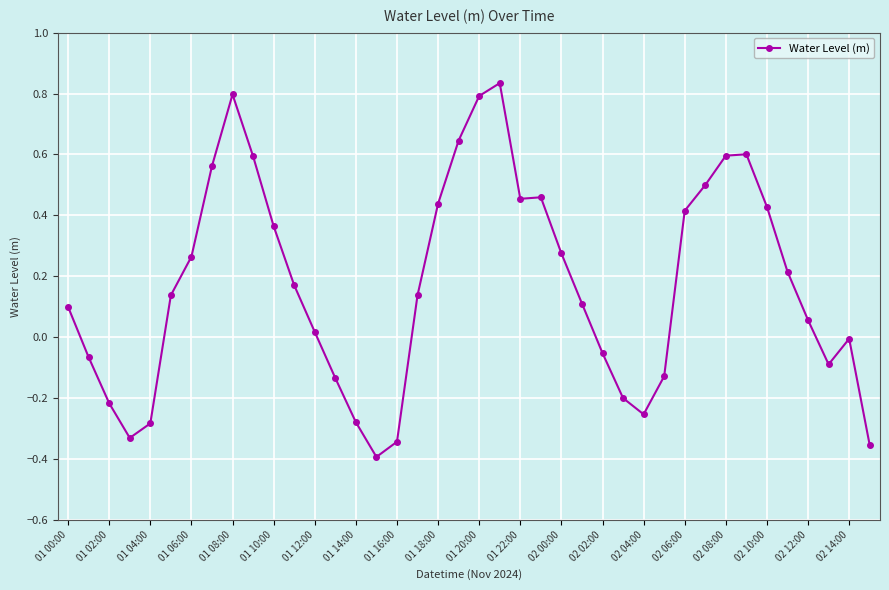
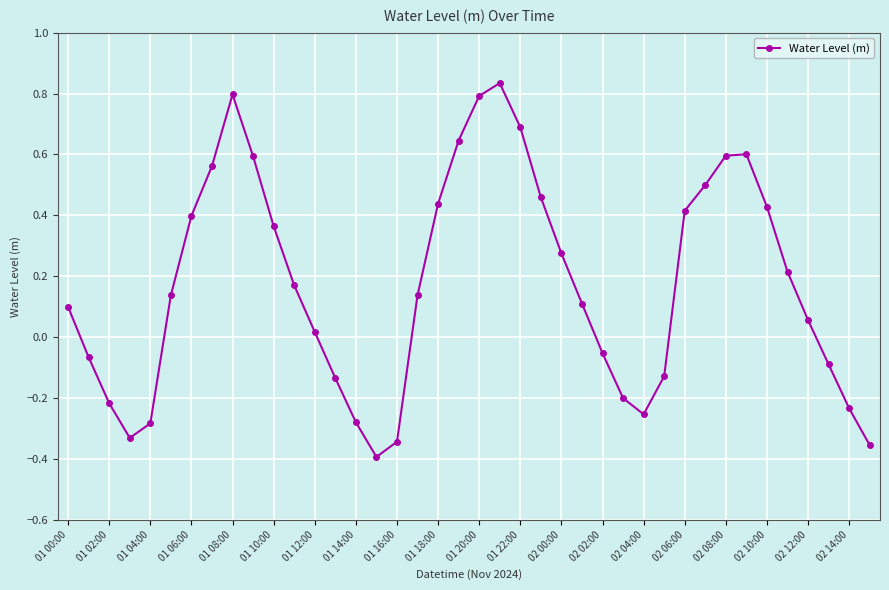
  {
    "01 00:00": 0.10,
    "01 02:00": -0.22,
    "01 04:00": -0.28,
-   "01 06:00": 0.26,
+   "01 06:00": 0.40,
    "01 08:00": 0.80,
    "01 10:00": 0.36,
    "01 12:00": 0.02,
    "01 14:00": -0.28,
    "01 16:00": -0.34,
    "01 18:00": 0.44,
    "01 20:00": 0.79,
-   "01 22:00": 0.45,
+   "01 22:00": 0.69,
    "02 00:00": 0.28,
    "02 02:00": -0.05,
    "02 04:00": -0.25,
    "02 06:00": 0.42,
    "02 08:00": 0.60,
    "02 10:00": 0.43,
    "02 12:00": 0.06,
-   "02 14:00": -0.01
+   "02 14:00": -0.23
  }
